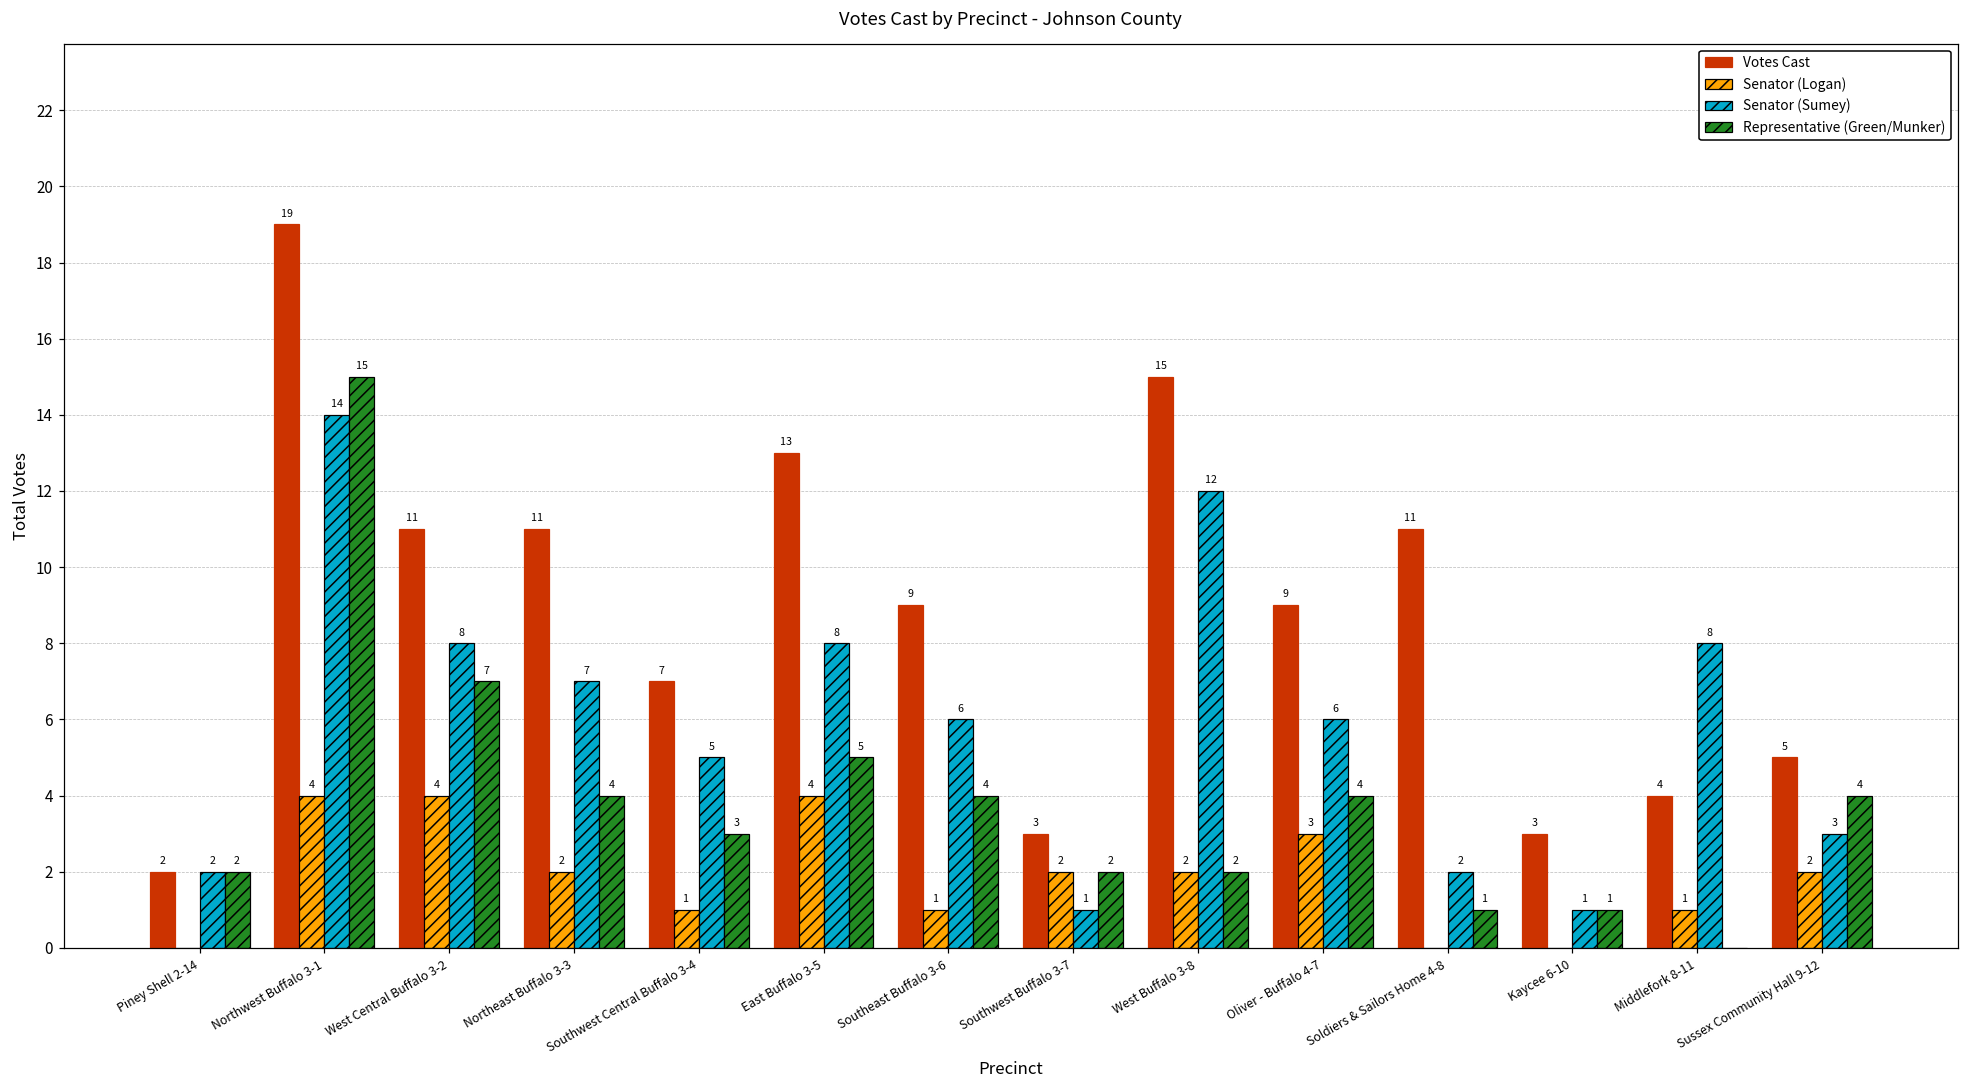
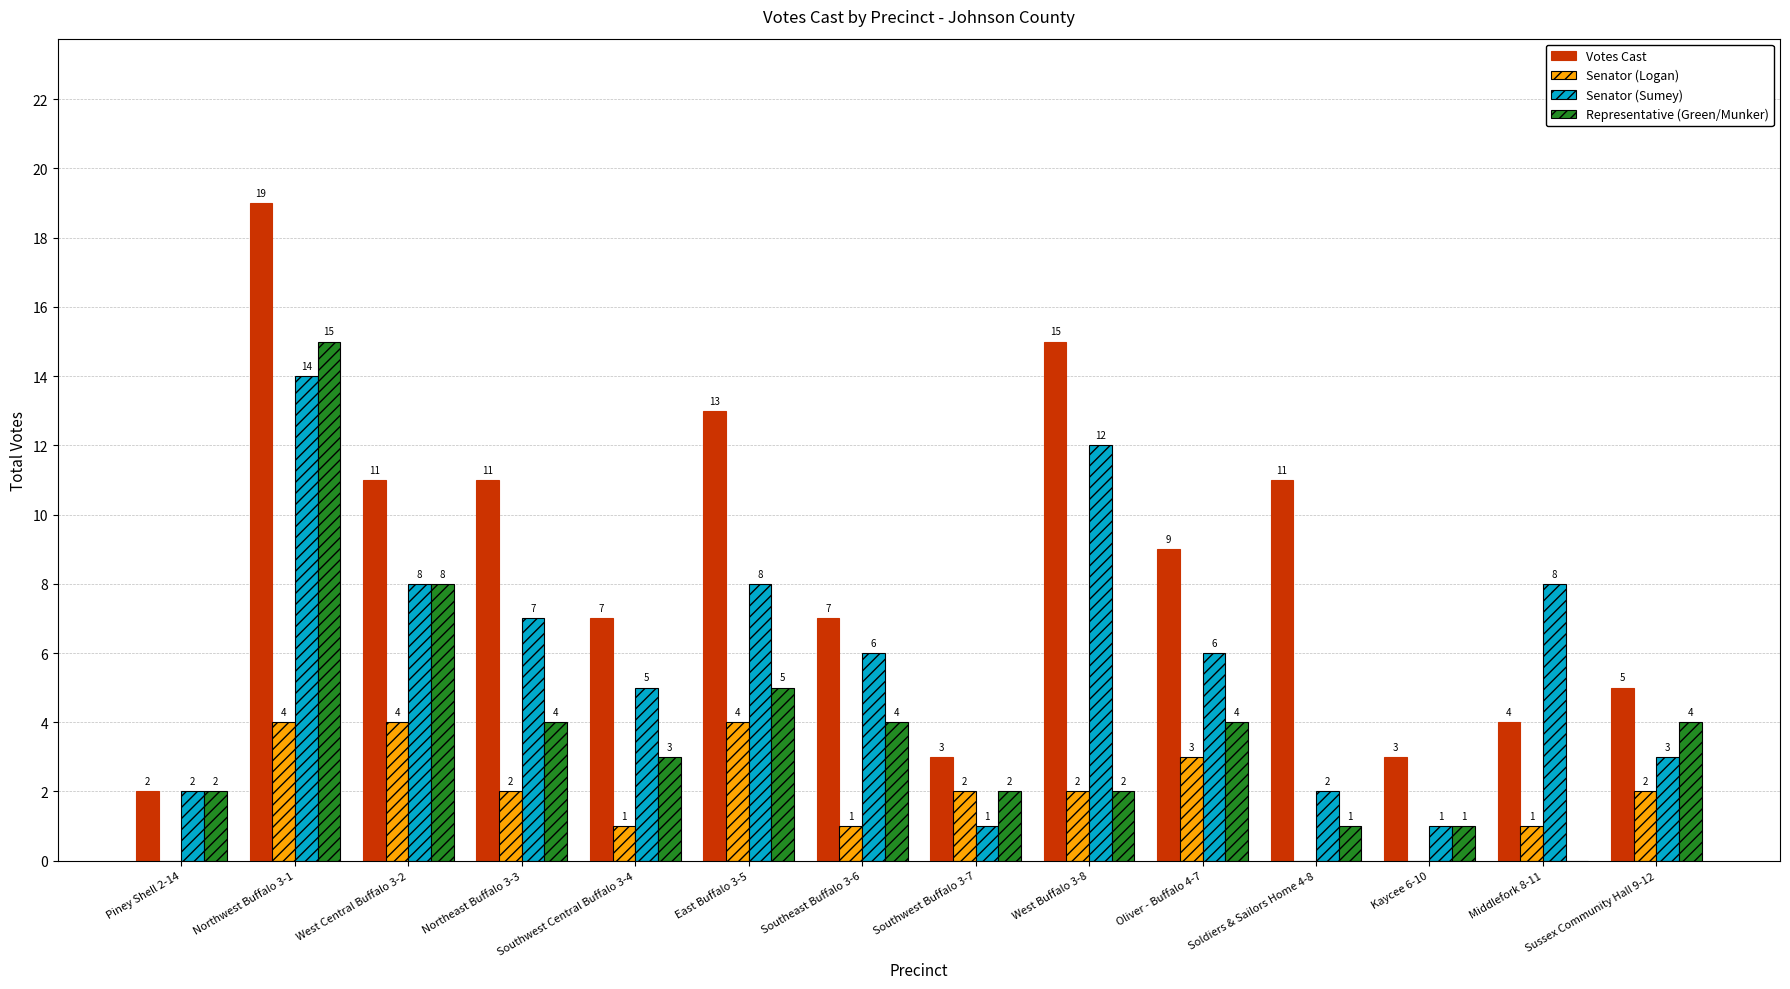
  {
    "Votes Cast": {
      "Piney Shell 2-14": 2,
      "Northwest Buffalo 3-1": 19,
      "West Central Buffalo 3-2": 11,
      "Northeast Buffalo 3-3": 11,
      "Southwest Central Buffalo 3-4": 7,
      "East Buffalo 3-5": 13,
-     "Southeast Buffalo 3-6": 9,
+     "Southeast Buffalo 3-6": 7,
      "Southwest Buffalo 3-7": 3,
      "West Buffalo 3-8": 15,
      "Oliver - Buffalo 4-7": 9,
      "Soldiers & Sailors Home 4-8": 11,
      "Kaycee 6-10": 3,
      "Middlefork 8-11": 4,
      "Sussex Community Hall 9-12": 5
    },
    "Senator (Logan)": {
      "Northwest Buffalo 3-1": 4,
      "West Central Buffalo 3-2": 4,
      "Northeast Buffalo 3-3": 2,
      "Southwest Central Buffalo 3-4": 1,
      "East Buffalo 3-5": 4,
      "Southeast Buffalo 3-6": 1,
      "Southwest Buffalo 3-7": 2,
      "West Buffalo 3-8": 2,
      "Oliver - Buffalo 4-7": 3,
      "Middlefork 8-11": 1,
      "Sussex Community Hall 9-12": 2
    },
    "Senator (Sumey)": {
      "Piney Shell 2-14": 2,
      "Northwest Buffalo 3-1": 14,
      "West Central Buffalo 3-2": 8,
      "Northeast Buffalo 3-3": 7,
      "Southwest Central Buffalo 3-4": 5,
      "East Buffalo 3-5": 8,
      "Southeast Buffalo 3-6": 6,
      "Southwest Buffalo 3-7": 1,
      "West Buffalo 3-8": 12,
      "Oliver - Buffalo 4-7": 6,
      "Soldiers & Sailors Home 4-8": 2,
      "Kaycee 6-10": 1,
      "Middlefork 8-11": 8,
      "Sussex Community Hall 9-12": 3
    },
    "Representative (Green/Munker)": {
      "Piney Shell 2-14": 2,
      "Northwest Buffalo 3-1": 15,
-     "West Central Buffalo 3-2": 7,
+     "West Central Buffalo 3-2": 8,
      "Northeast Buffalo 3-3": 4,
      "Southwest Central Buffalo 3-4": 3,
      "East Buffalo 3-5": 5,
      "Southeast Buffalo 3-6": 4,
      "Southwest Buffalo 3-7": 2,
      "West Buffalo 3-8": 2,
      "Oliver - Buffalo 4-7": 4,
      "Soldiers & Sailors Home 4-8": 1,
      "Kaycee 6-10": 1,
      "Sussex Community Hall 9-12": 4
    }
  }
